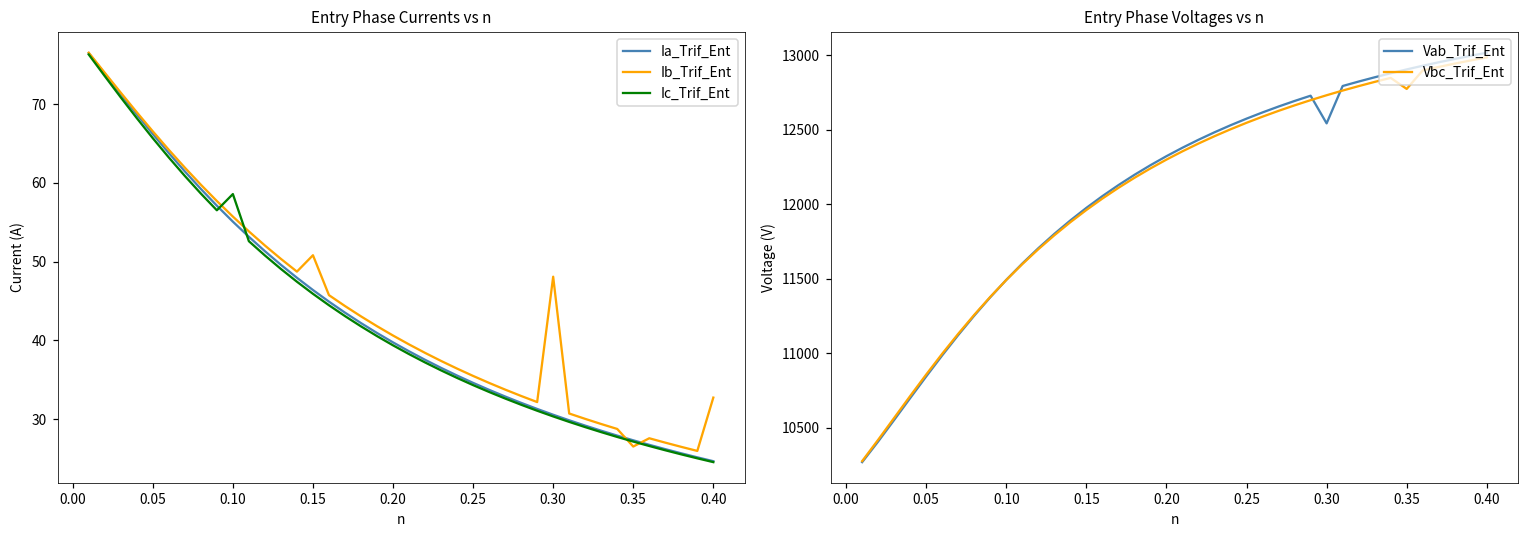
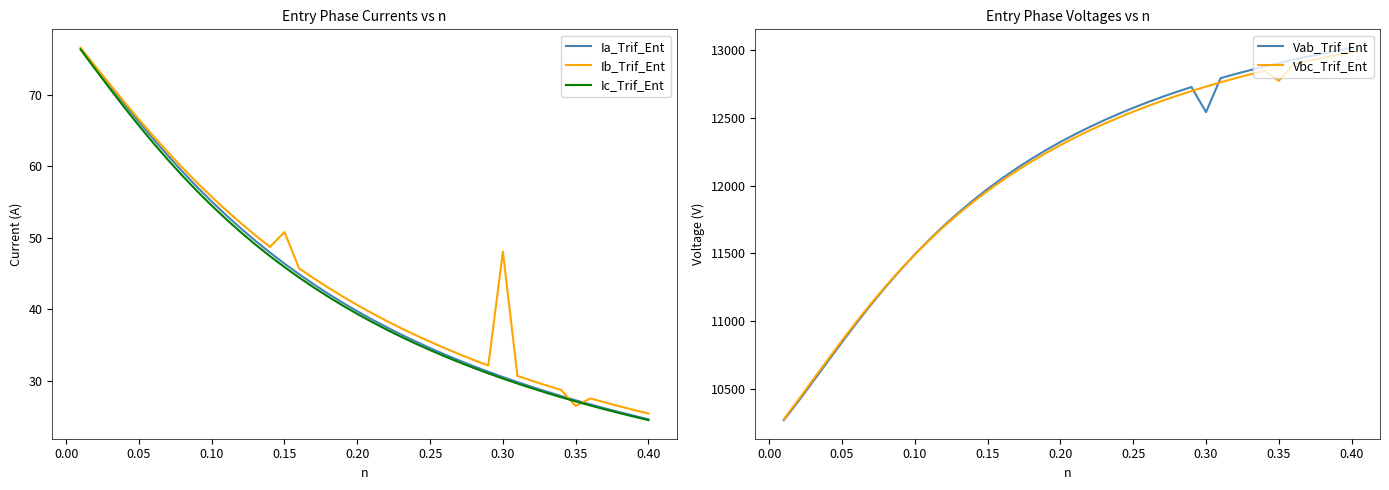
  {
    "Entry Phase Currents vs n": {
      "Ia_Trif_Ent": {
        "0.10": 55,
        "0.15": 46,
        "0.20": 40
      },
      "Ib_Trif_Ent": {
        "0.10": 56,
        "0.15": 51,
        "0.20": 41,
        "0.25": 35,
        "0.30": 48,
        "0.35": 27,
-       "0.40": 33
+       "0.40": 25
      },
      "Ic_Trif_Ent": {
        "0.05": 66,
-       "0.10": 59,
+       "0.10": 55,
        "0.15": 46,
        "0.20": 39
      }
    },
    "Entry Phase Voltages vs n": {
      "Vab_Trif_Ent": {
        "0.20": 12320,
        "0.25": 12570,
        "0.30": 12540
      },
      "Vbc_Trif_Ent": {
        "0.20": 12300,
        "0.25": 12550,
        "0.30": 12730,
        "0.35": 12770
      }
    }
  }
